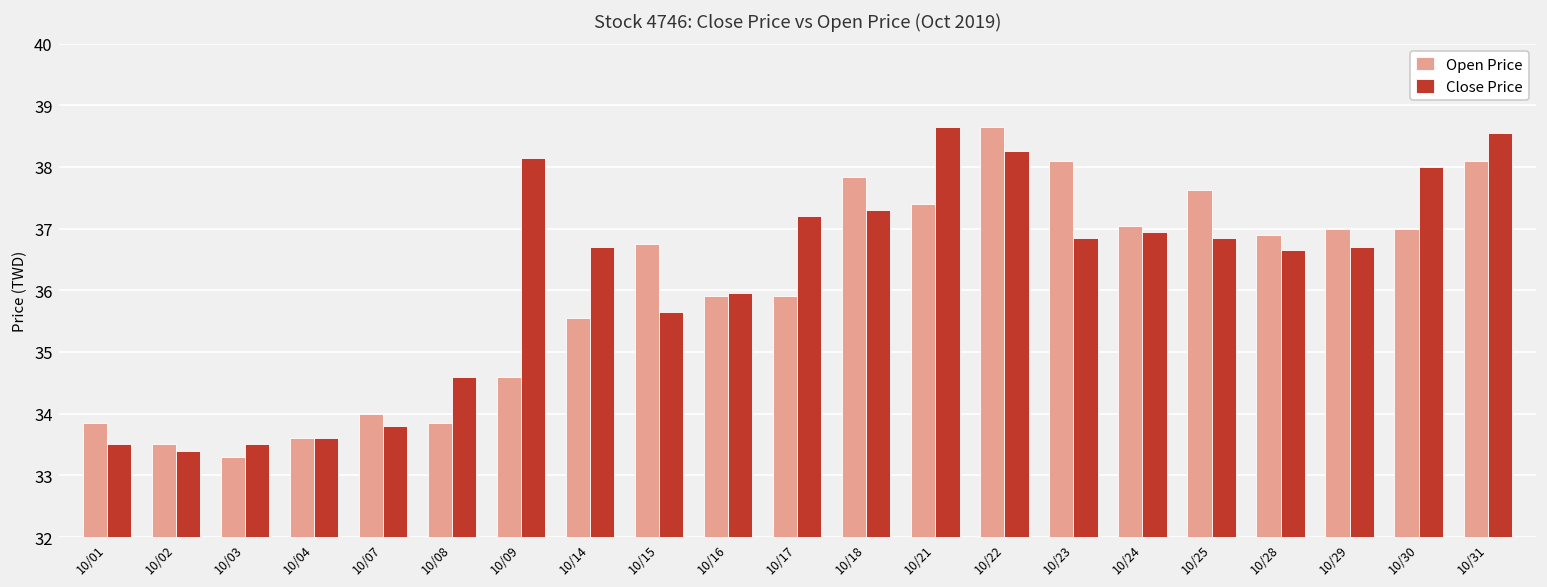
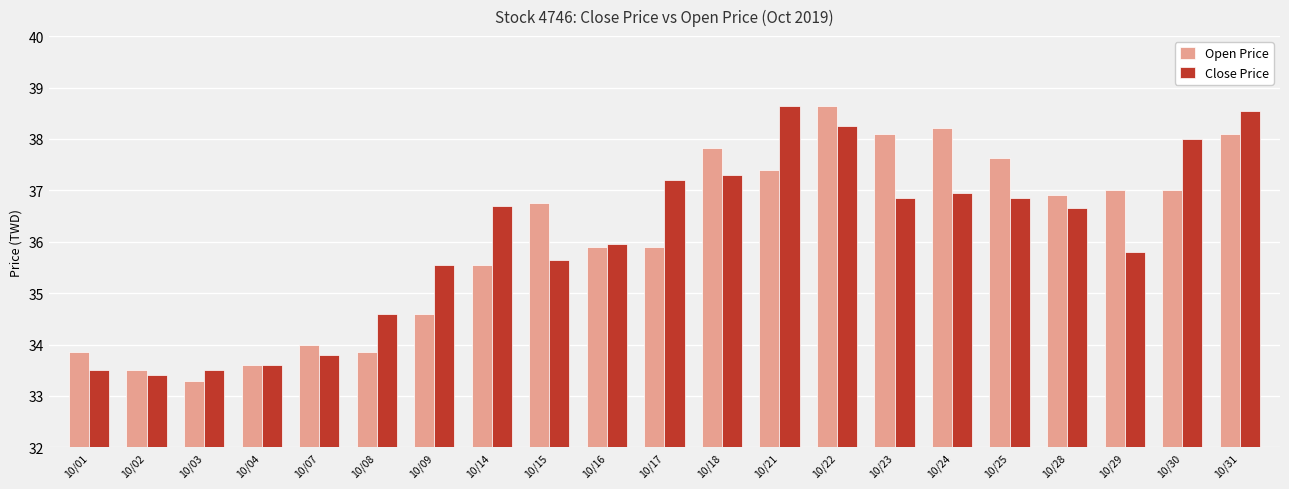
  {
    "Open Price": {
      "10/01": 33.9,
      "10/02": 33.5,
      "10/03": 33.3,
      "10/04": 33.6,
      "10/07": 34.0,
      "10/08": 33.9,
      "10/09": 34.6,
      "10/14": 35.6,
      "10/15": 36.8,
      "10/16": 35.9,
      "10/17": 35.9,
      "10/18": 37.8,
      "10/21": 37.4,
      "10/22": 38.7,
      "10/23": 38.1,
-     "10/24": 37.1,
+     "10/24": 38.2,
      "10/25": 37.6,
      "10/28": 36.9,
      "10/29": 37.0,
      "10/30": 37.0,
      "10/31": 38.1
    },
    "Close Price": {
      "10/01": 33.5,
      "10/02": 33.4,
      "10/03": 33.5,
      "10/04": 33.6,
      "10/07": 33.8,
      "10/08": 34.6,
-     "10/09": 38.1,
+     "10/09": 35.6,
      "10/14": 36.7,
      "10/15": 35.7,
      "10/16": 36.0,
      "10/17": 37.2,
      "10/18": 37.3,
      "10/21": 38.7,
      "10/22": 38.3,
      "10/23": 36.9,
      "10/24": 37.0,
      "10/25": 36.9,
      "10/28": 36.7,
-     "10/29": 36.7,
+     "10/29": 35.8,
      "10/30": 38.0,
      "10/31": 38.6
    }
  }
